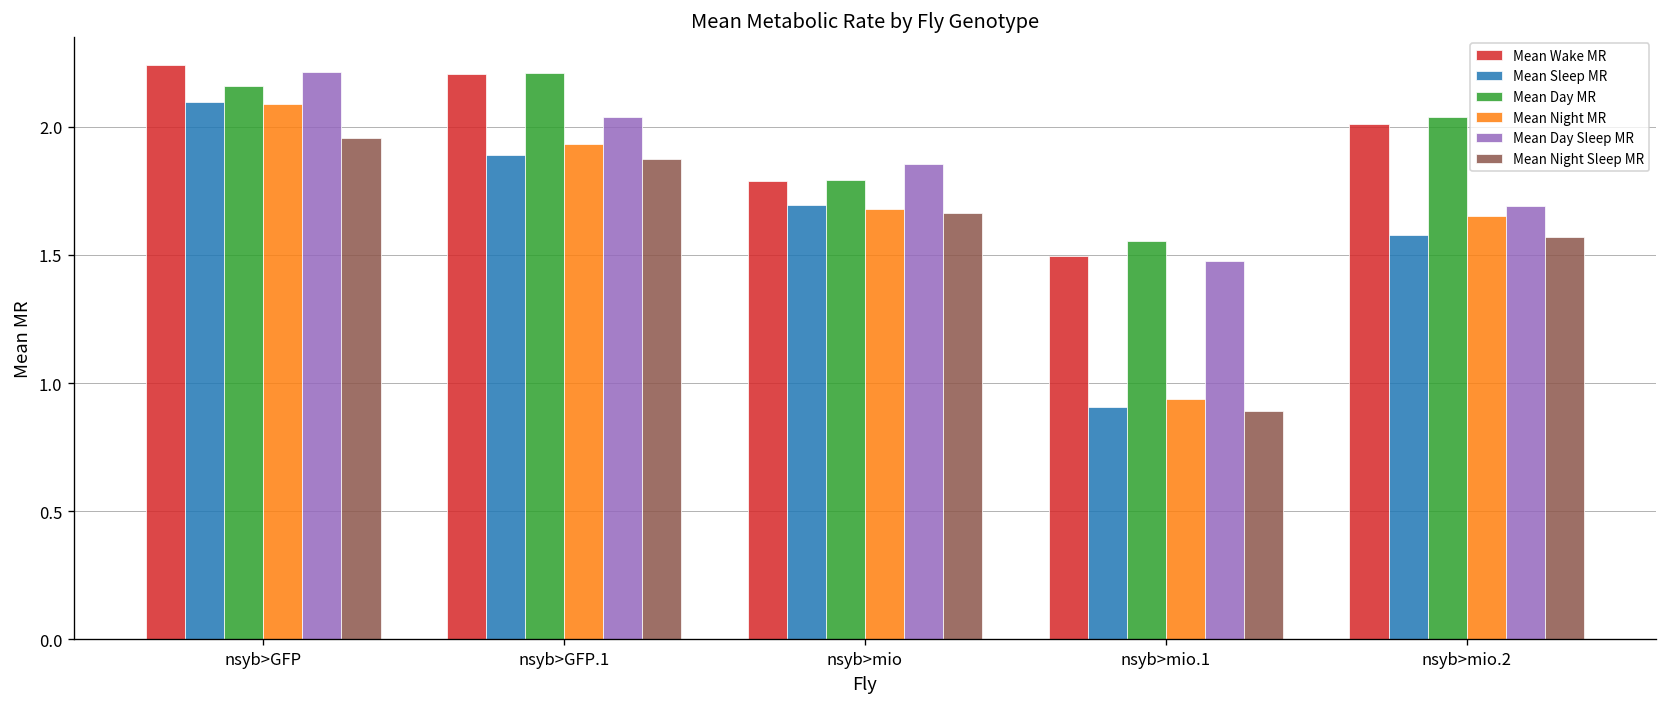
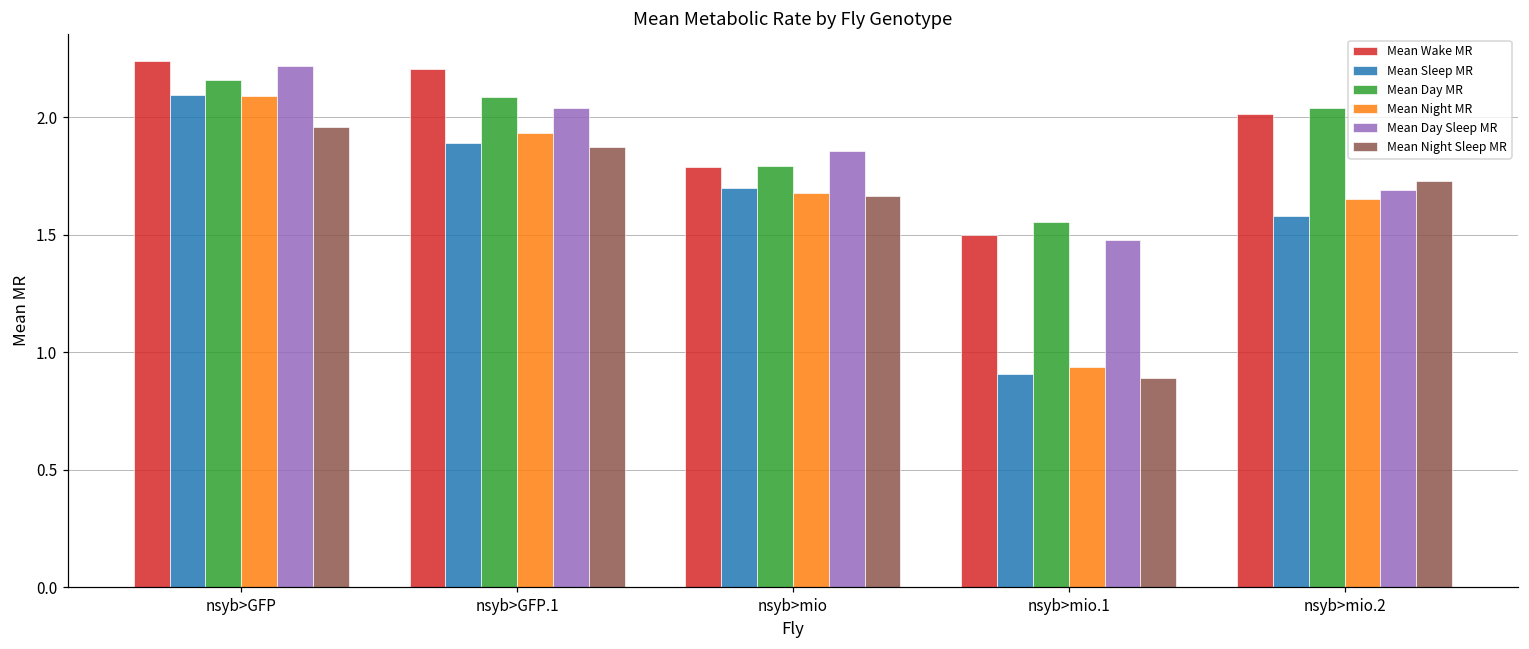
  {
    "Mean Wake MR": {
      "nsyb>GFP": 2.24,
      "nsyb>GFP.1": 2.21,
      "nsyb>mio": 1.79,
      "nsyb>mio.1": 1.50,
      "nsyb>mio.2": 2.01
    },
    "Mean Sleep MR": {
      "nsyb>GFP": 2.09,
      "nsyb>GFP.1": 1.89,
      "nsyb>mio": 1.70,
      "nsyb>mio.1": 0.91,
      "nsyb>mio.2": 1.58
    },
    "Mean Day MR": {
      "nsyb>GFP": 2.16,
-     "nsyb>GFP.1": 2.21,
+     "nsyb>GFP.1": 2.08,
      "nsyb>mio": 1.79,
      "nsyb>mio.1": 1.55,
      "nsyb>mio.2": 2.04
    },
    "Mean Night MR": {
      "nsyb>GFP": 2.09,
      "nsyb>GFP.1": 1.93,
      "nsyb>mio": 1.68,
      "nsyb>mio.1": 0.94,
      "nsyb>mio.2": 1.65
    },
    "Mean Day Sleep MR": {
      "nsyb>GFP": 2.22,
      "nsyb>GFP.1": 2.04,
      "nsyb>mio": 1.86,
      "nsyb>mio.1": 1.48,
      "nsyb>mio.2": 1.69
    },
    "Mean Night Sleep MR": {
      "nsyb>GFP": 1.96,
      "nsyb>GFP.1": 1.87,
      "nsyb>mio": 1.66,
      "nsyb>mio.1": 0.89,
-     "nsyb>mio.2": 1.57
+     "nsyb>mio.2": 1.73
    }
  }
